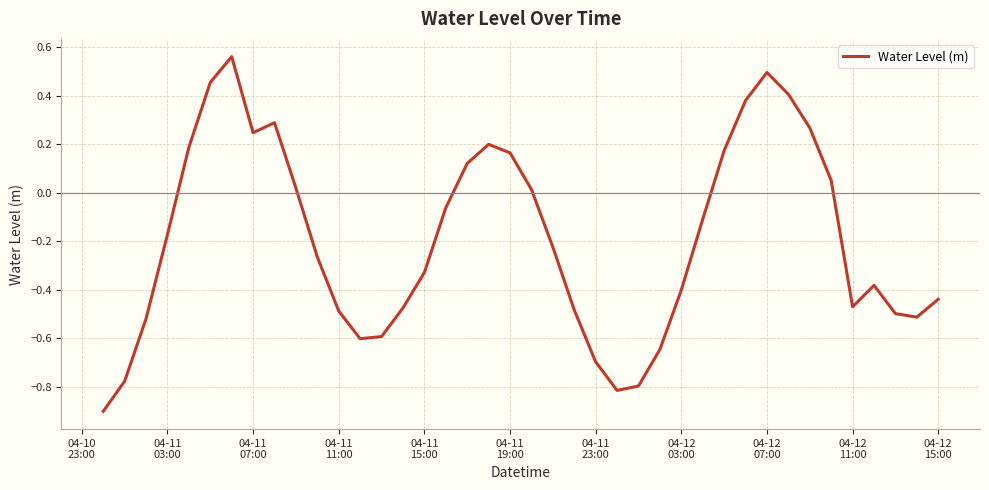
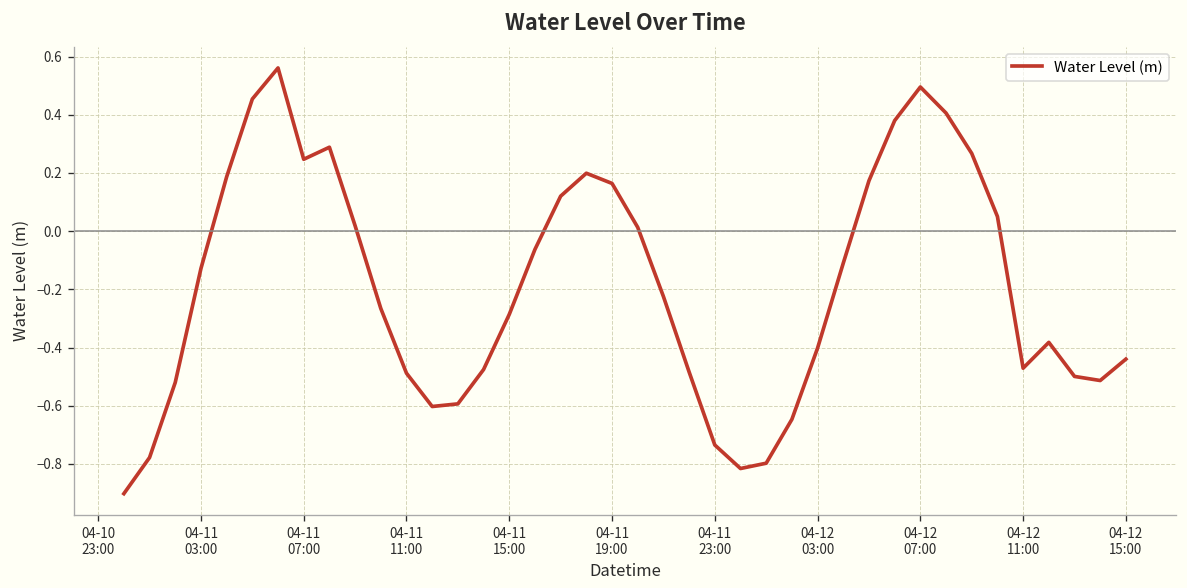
  {
-   "04-11 03:00": -0.17,
+   "04-11 03:00": -0.13,
    "04-11 07:00": 0.25,
    "04-11 11:00": -0.49,
-   "04-11 15:00": -0.33,
+   "04-11 15:00": -0.29,
    "04-11 19:00": 0.16,
-   "04-11 23:00": -0.70,
+   "04-11 23:00": -0.73,
    "04-12 03:00": -0.40,
    "04-12 07:00": 0.50,
    "04-12 11:00": -0.47,
    "04-12 15:00": -0.44
  }
